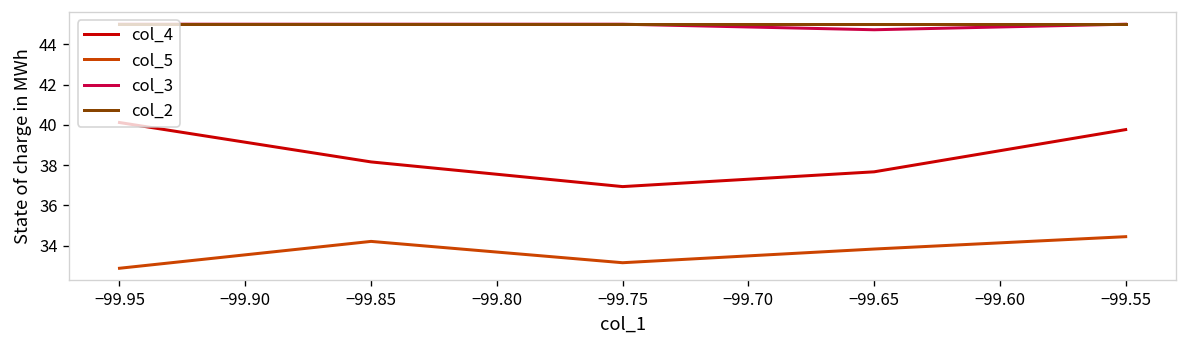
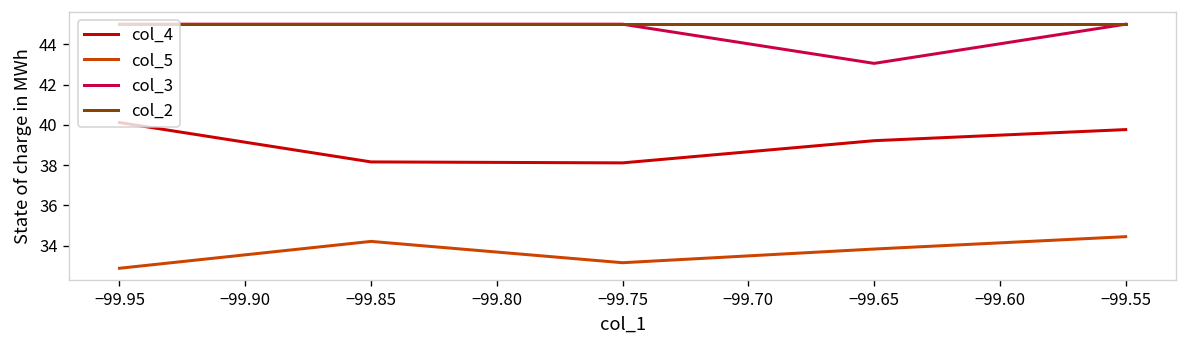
  {
    "col_4": {
      "−99.85": 38.2,
-     "−99.75": 36.9,
-     "−99.65": 37.7,
+     "−99.75": 38.1,
+     "−99.65": 39.2,
      "−99.55": 39.8
    },
    "col_5": {
      "−99.95": 32.9,
      "−99.85": 34.2,
      "−99.75": 33.1,
      "−99.65": 33.8,
      "−99.55": 34.4
    },
    "col_3": {
-     "−99.65": 44.7
+     "−99.65": 43.1
    },
    "col_2": {
      "−99.65": 45.0
    }
  }
